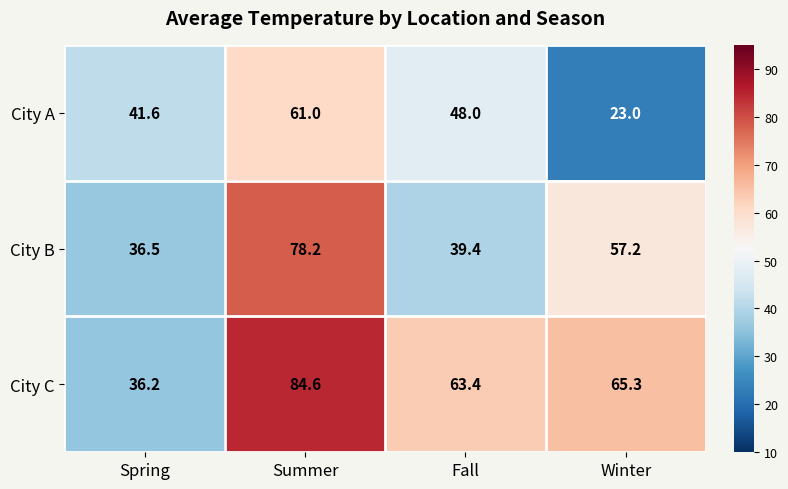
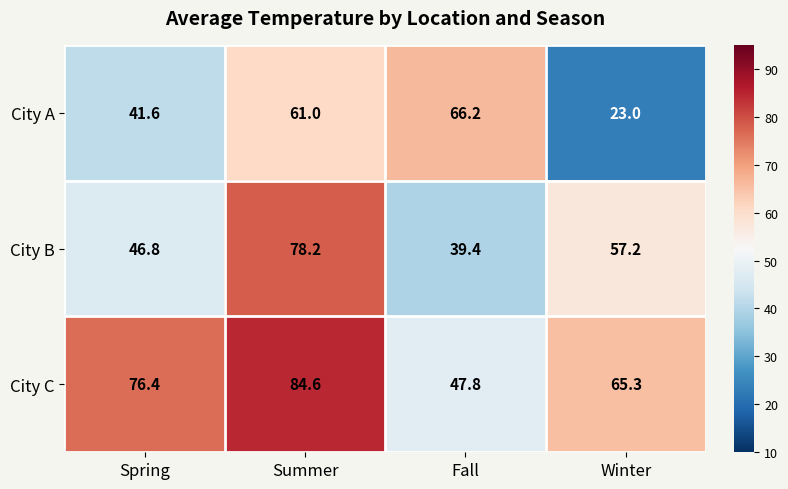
  {
    "City A": {
      "Spring": 41.6,
      "Summer": 61.0,
-     "Fall": 48.0,
+     "Fall": 66.2,
      "Winter": 23.0
    },
    "City B": {
-     "Spring": 36.5,
+     "Spring": 46.8,
      "Summer": 78.2,
      "Fall": 39.4,
      "Winter": 57.2
    },
    "City C": {
-     "Spring": 36.2,
+     "Spring": 76.4,
      "Summer": 84.6,
-     "Fall": 63.4,
+     "Fall": 47.8,
      "Winter": 65.3
    }
  }
